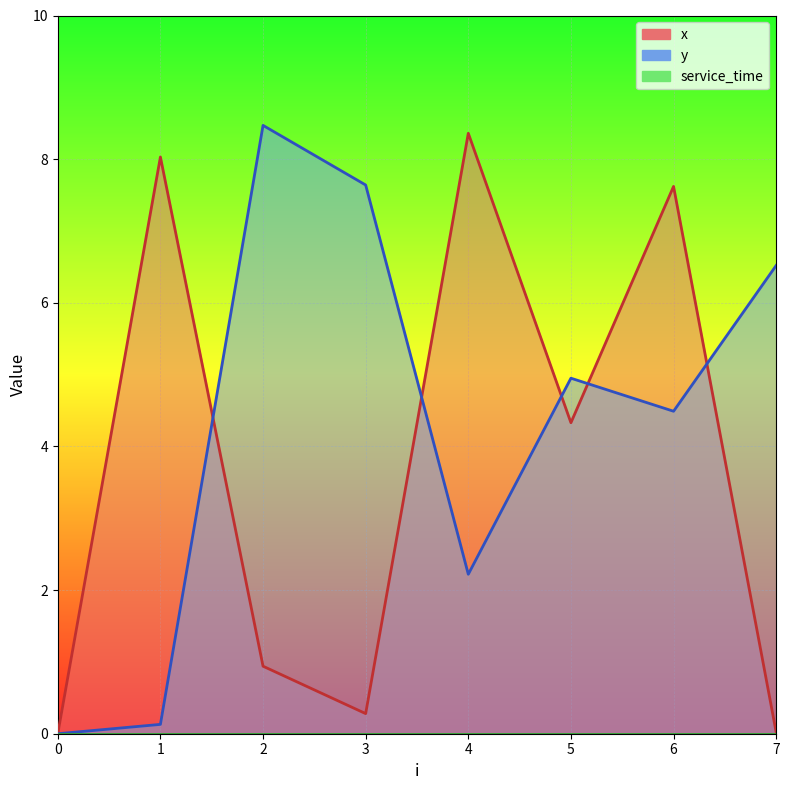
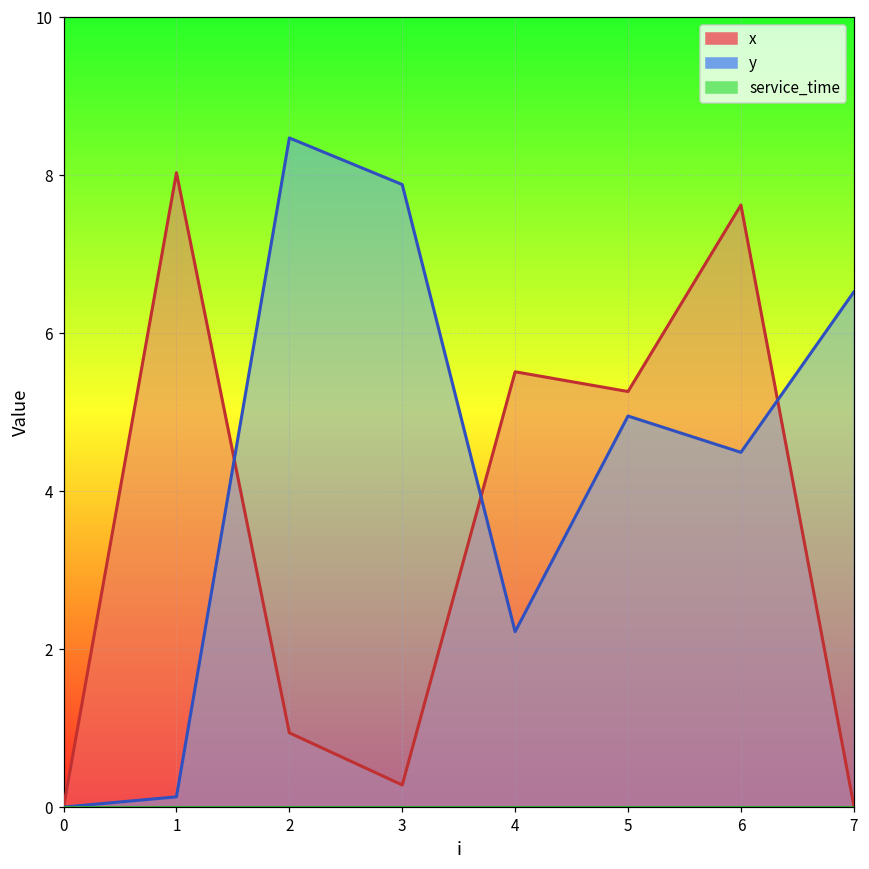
  {
    "x": {
      "1": 8.0,
      "2": 0.9,
      "3": 0.3,
-     "4": 8.4,
-     "5": 4.3,
+     "4": 5.5,
+     "5": 5.3,
      "6": 7.6
    },
    "y": {
      "1": 0.1,
      "2": 8.5,
-     "3": 7.6,
+     "3": 7.9,
      "4": 2.2,
      "5": 5.0,
      "6": 4.5,
      "7": 6.5
    },
    "service_time": {
      "1": 0.0,
      "2": 0.0,
      "3": 0.0,
      "4": 0.0,
      "5": 0.0,
      "6": 0.0
    }
  }
